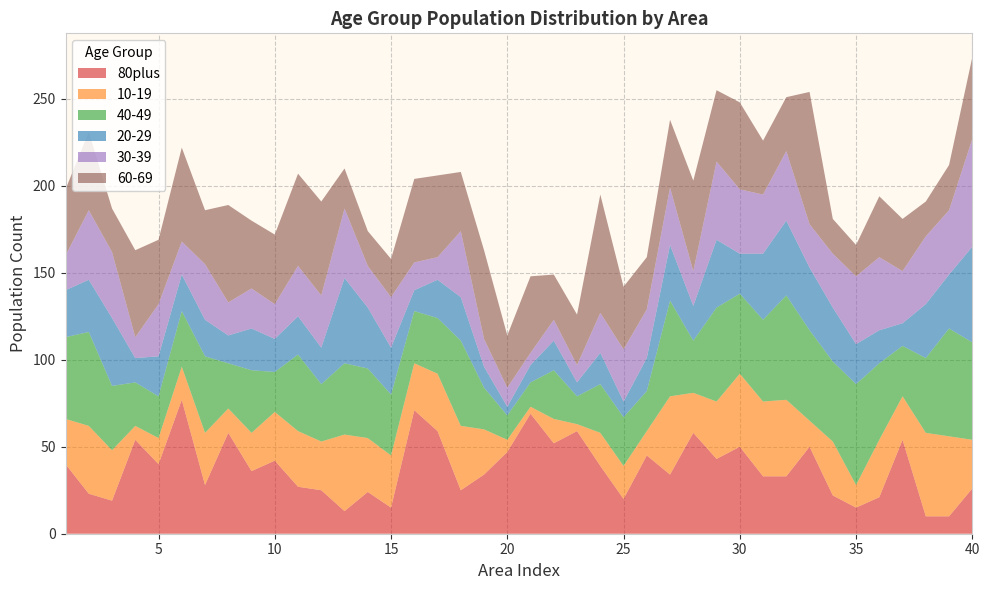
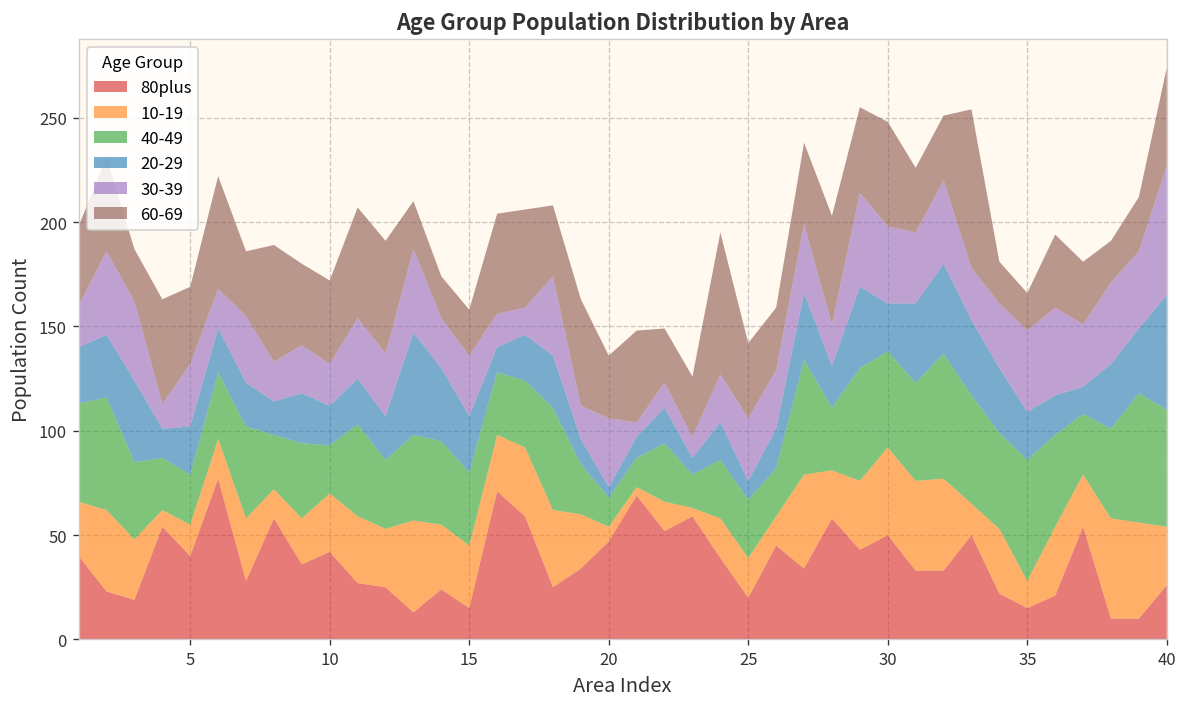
  {
    "80plus": {
      "5": 40,
      "10": 42,
      "15": 15,
      "20": 47,
      "25": 20,
      "30": 50,
      "35": 15,
      "40": 26
    },
    "10-19": {
      "5": 15,
      "10": 28,
      "15": 30,
      "20": 7,
      "25": 19,
      "30": 42,
      "35": 13,
      "40": 28
    },
    "40-49": {
      "5": 24,
      "10": 23,
      "15": 35,
      "20": 14,
      "25": 28,
      "30": 46,
      "35": 58,
      "40": 56
    },
    "20-29": {
      "5": 23,
      "10": 19,
      "15": 27,
      "20": 5,
      "25": 9,
      "30": 23,
      "35": 23,
      "40": 55
    },
    "30-39": {
      "5": 30,
      "10": 20,
      "15": 29,
-     "20": 11,
+     "20": 33,
      "25": 30,
      "30": 37,
      "35": 39,
      "40": 62
    },
    "60-69": {
      "5": 37,
      "10": 40,
      "15": 22,
      "20": 30,
      "25": 36,
      "30": 50,
      "35": 18,
      "40": 47
    }
  }
